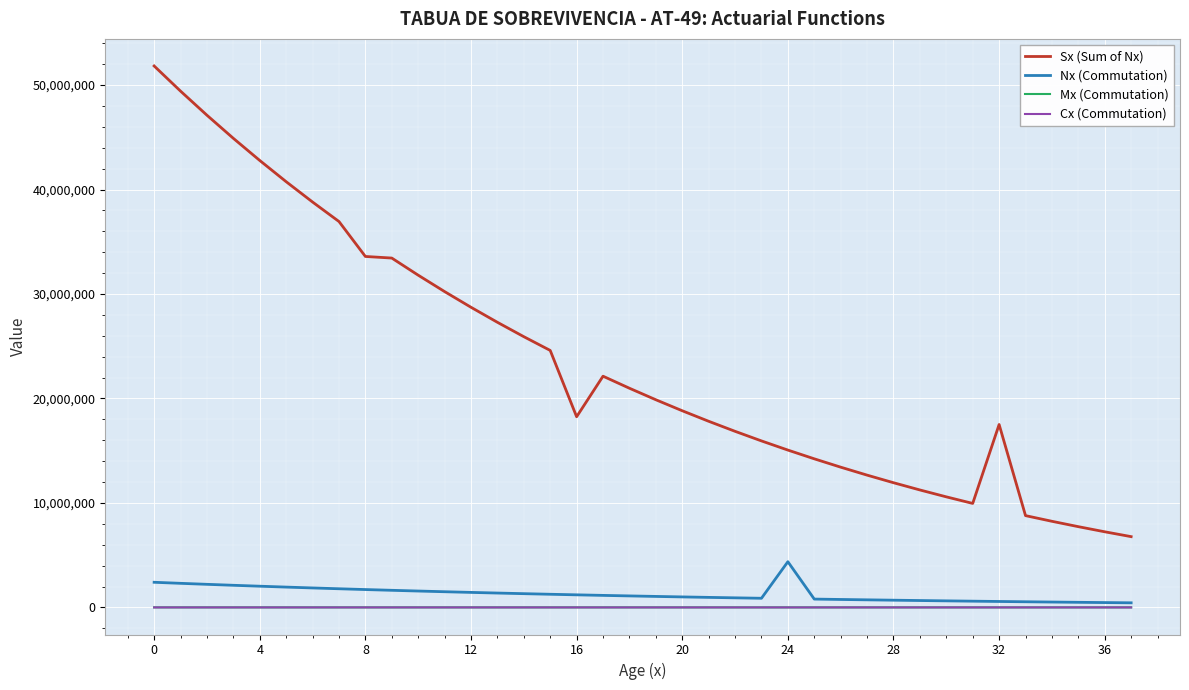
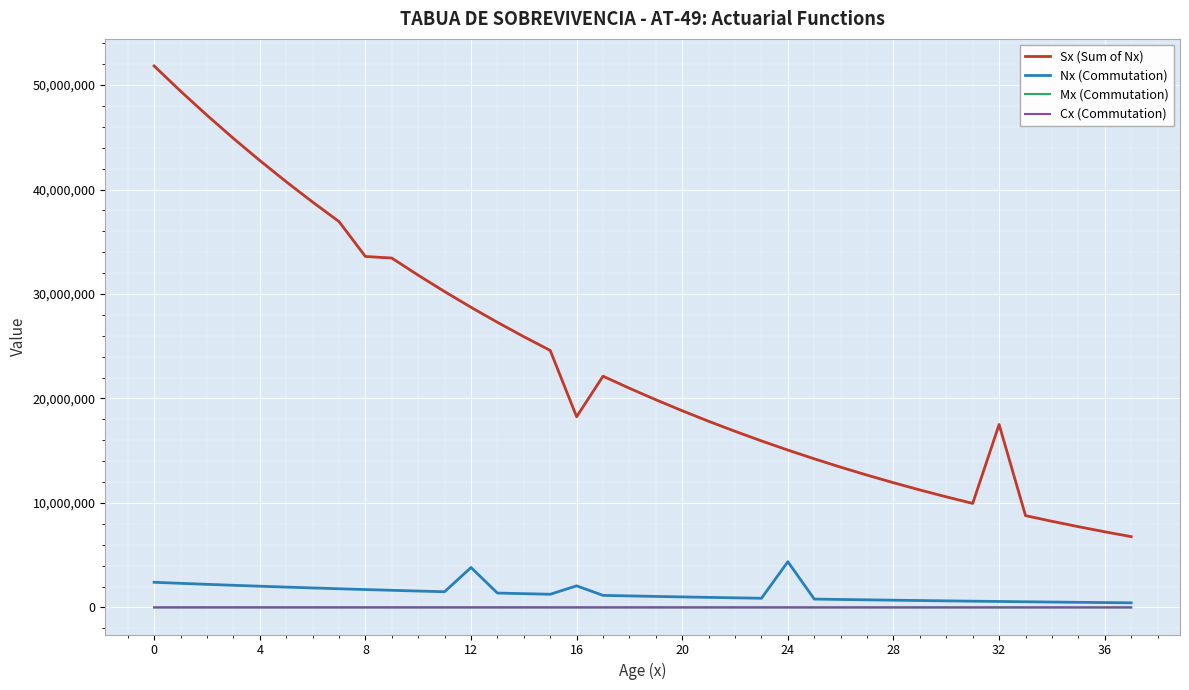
  {
    "Sx (Sum of Nx)": {
      "0": "51,800,000",
      "4": "42,800,000",
      "8": "33,600,000",
      "12": "28,700,000",
      "16": "18,300,000",
      "20": "18,800,000",
      "24": "15,100,000",
      "28": "11,900,000",
      "32": "17,500,000",
      "36": "7,200,000"
    },
    "Nx (Commutation)": {
      "0": "2,400,000",
      "4": "2,000,000",
      "8": "1,700,000",
-     "12": "1,400,000",
-     "16": "1,200,000",
+     "12": "3,800,000",
+     "16": "2,100,000",
      "20": "1,000,000",
      "24": "4,400,000",
      "28": "700,000",
      "32": "600,000",
      "36": "500,000"
    },
    "Cx (Commutation)": {
      "0": "0",
      "4": "0",
      "8": "0",
      "12": "0",
      "16": "0",
      "20": "0",
      "24": "0",
      "28": "0",
      "32": "0",
      "36": "0"
    }
  }
